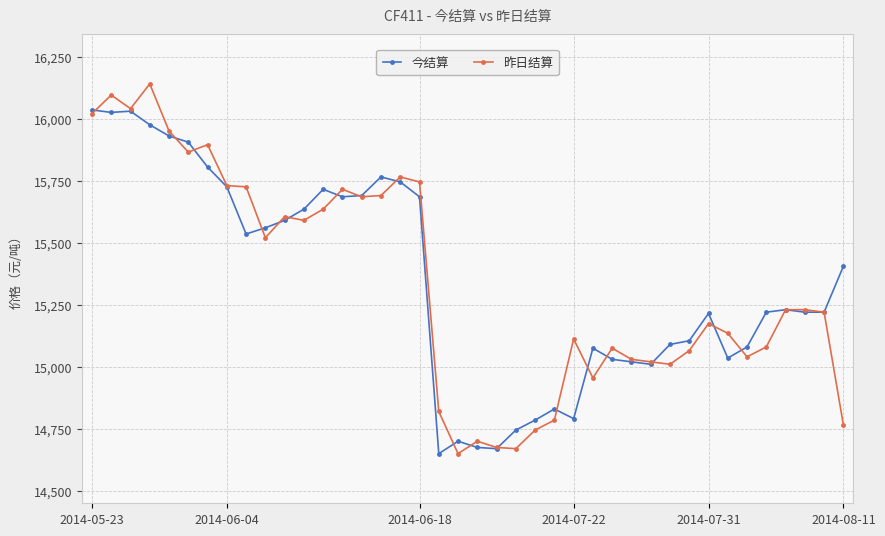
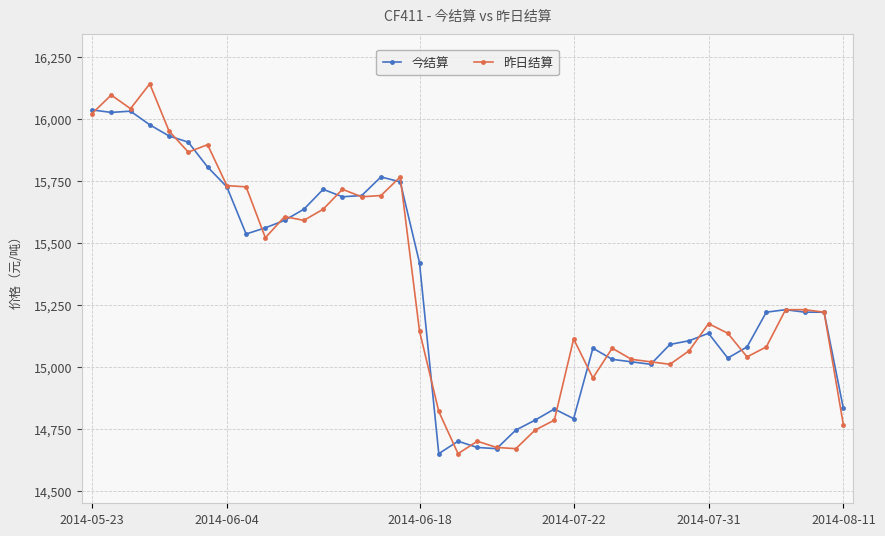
  {
    "今结算": {
      "2014-05-23": "16,040",
-     "2014-06-18": "15,690",
+     "2014-06-18": "15,420",
      "2014-07-22": "14,790",
-     "2014-07-31": "15,220",
-     "2014-08-11": "15,410"
+     "2014-07-31": "15,140",
+     "2014-08-11": "14,830"
    },
    "昨日结算": {
      "2014-05-23": "16,020",
-     "2014-06-18": "15,750",
+     "2014-06-18": "15,140",
      "2014-07-22": "15,110",
      "2014-07-31": "15,170",
      "2014-08-11": "14,770"
    }
  }
